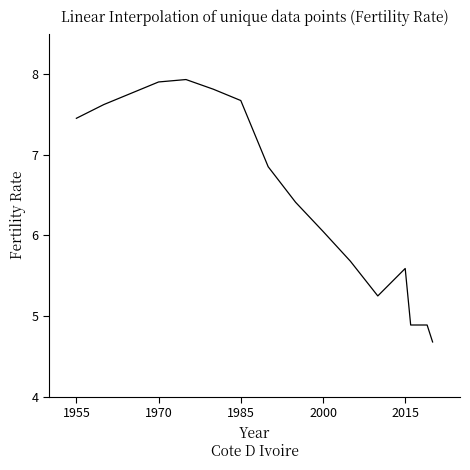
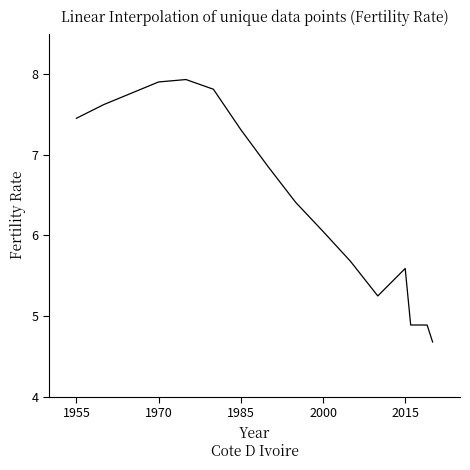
  {
    "1955": 7.5,
    "1970": 7.9,
-   "1985": 7.7,
+   "1985": 7.3,
    "2000": 6.1,
    "2015": 5.6
  }
